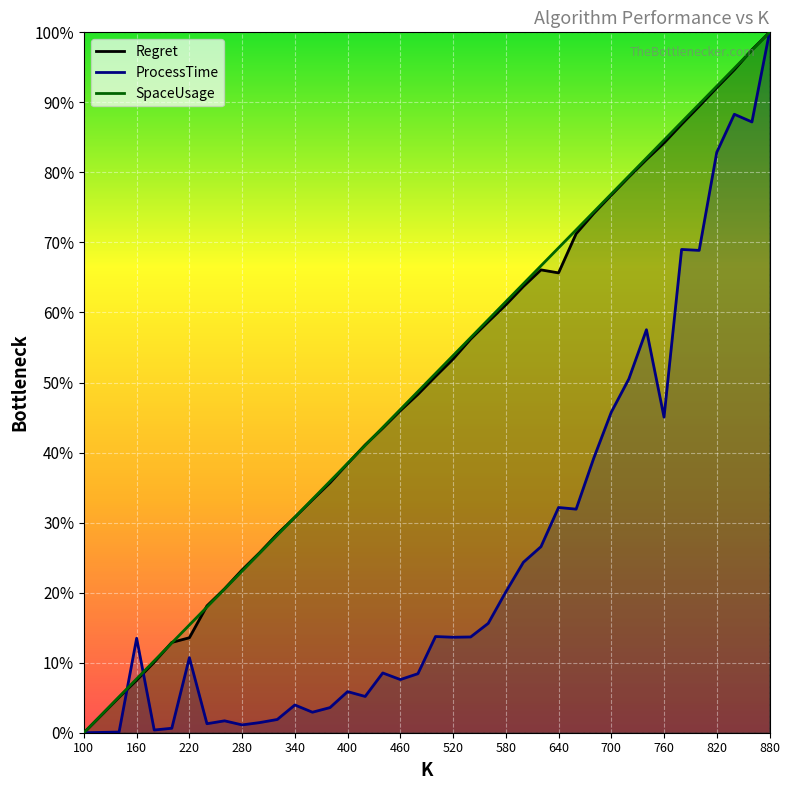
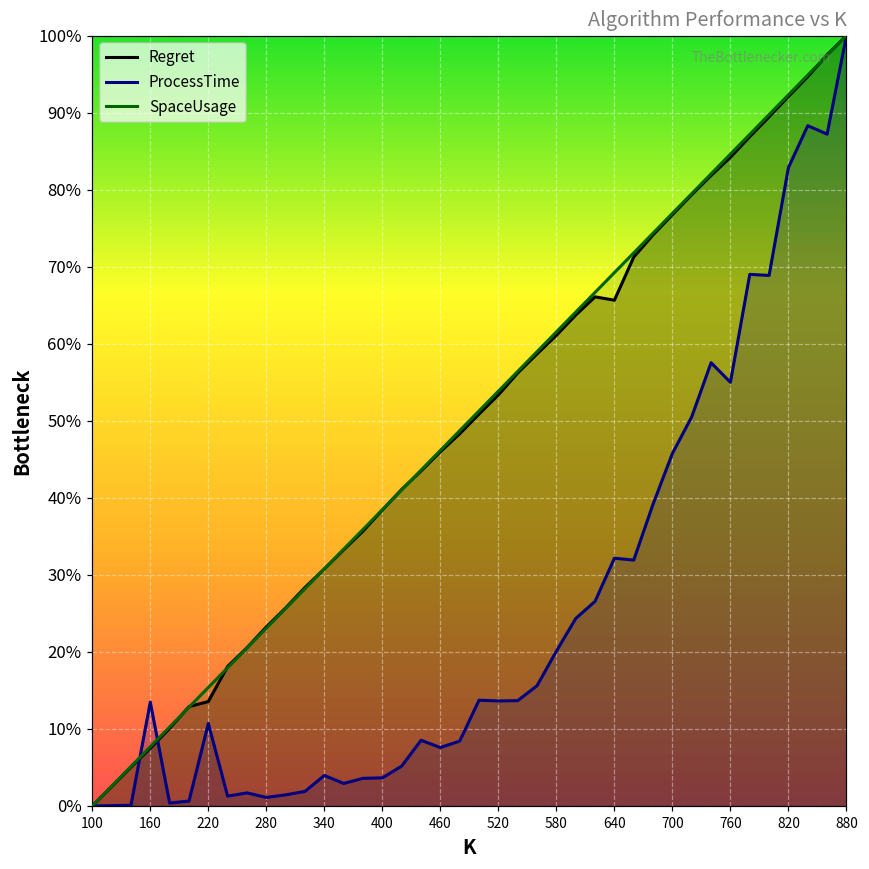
  {
    "Regret": {
      "220": "14%",
      "520": "53%",
      "580": "61%",
      "640": "66%",
      "760": "84%"
    },
    "ProcessTime": {
      "160": "13%",
      "220": "11%",
      "280": "1%",
      "340": "4%",
-     "400": "6%",
+     "400": "4%",
      "460": "8%",
      "520": "14%",
      "580": "20%",
      "640": "32%",
      "700": "46%",
-     "760": "45%",
+     "760": "55%",
      "820": "83%"
    },
    "SpaceUsage": {
      "220": "15%",
      "520": "54%",
      "580": "62%",
      "640": "69%",
      "760": "85%"
    }
  }
